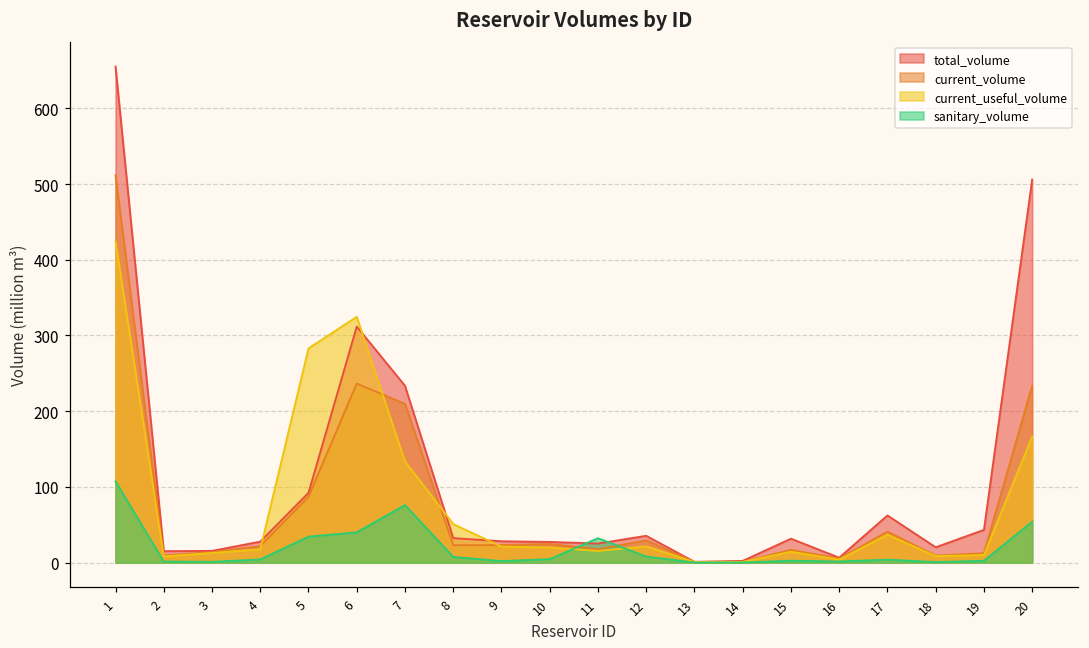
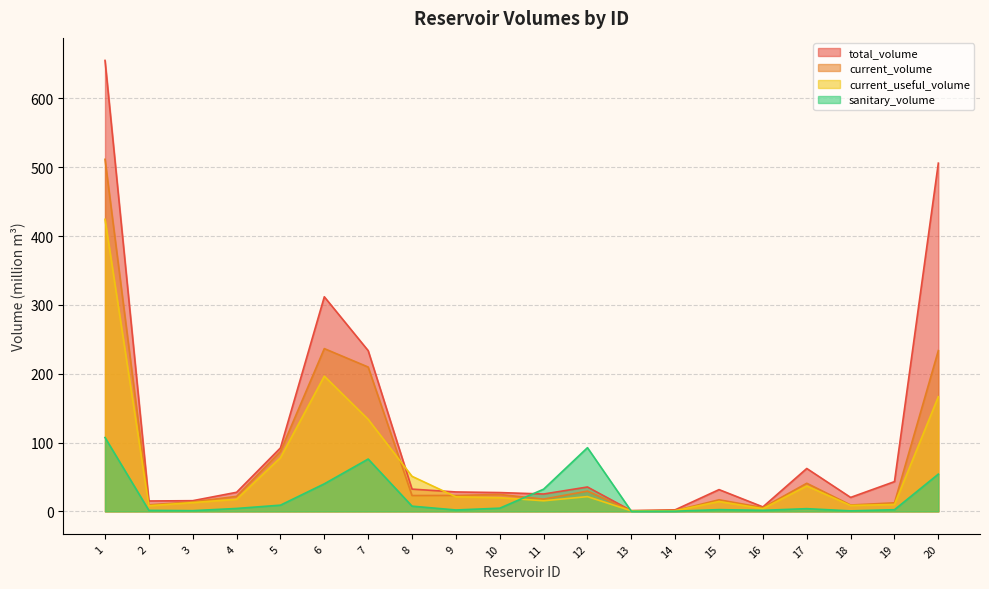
  {
    "current_useful_volume": {
      "1": 420,
      "4": 20,
-     "5": 280,
-     "6": 320,
+     "5": 80,
+     "6": 200,
      "7": 130,
      "8": 50,
      "10": 20,
      "12": 20,
      "17": 40,
      "20": 170
    },
    "sanitary_volume": {
      "1": 110,
      "2": 0,
      "3": 0,
      "4": 0,
-     "5": 30,
+     "5": 10,
      "6": 40,
      "7": 80,
      "8": 10,
      "9": 0,
      "10": 0,
      "11": 30,
-     "12": 10,
+     "12": 90,
      "15": 0,
      "17": 0,
      "18": 0,
      "19": 0,
      "20": 50
    }
  }
